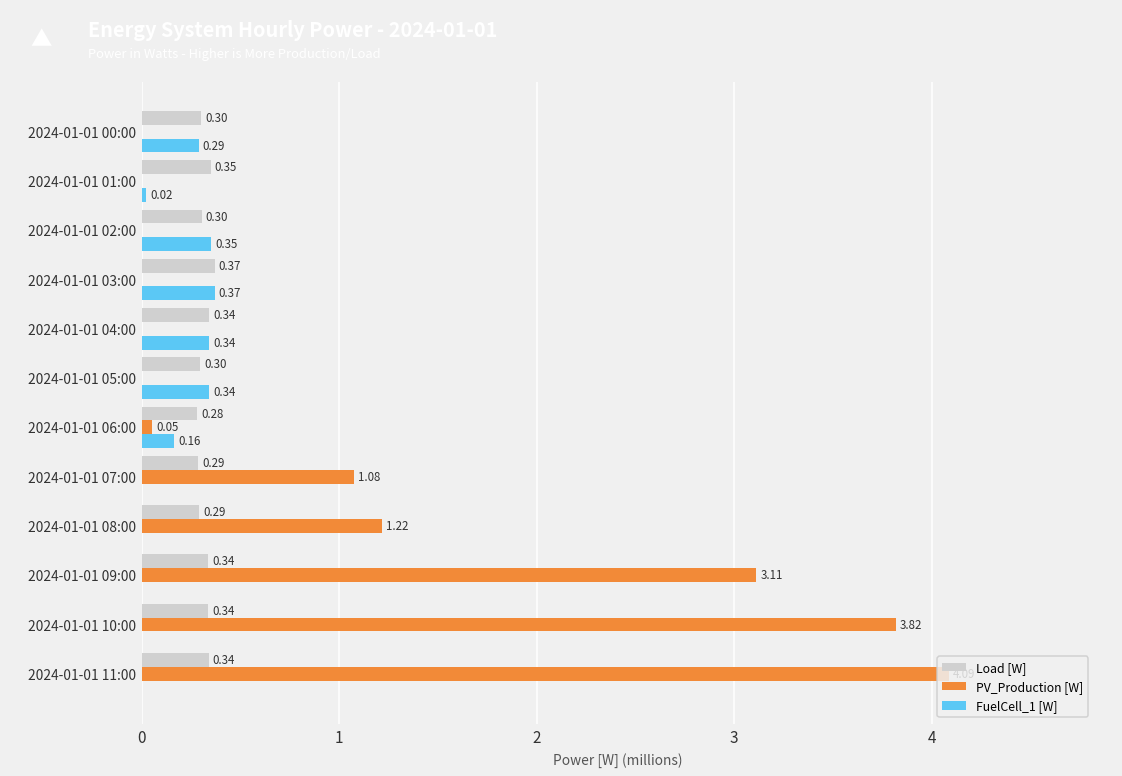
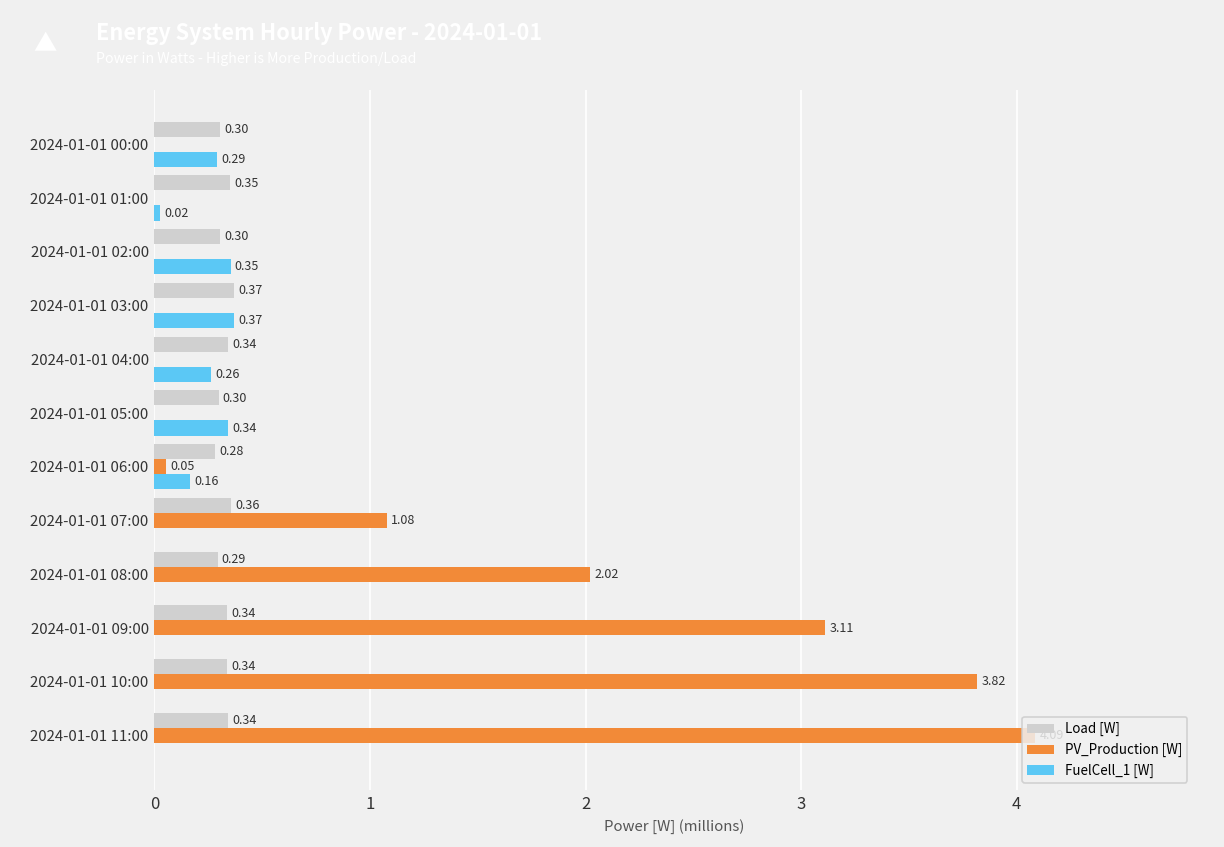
  {
    "Load [W]": {
      "2024-01-01 00:00": 0.30,
      "2024-01-01 01:00": 0.35,
      "2024-01-01 02:00": 0.30,
      "2024-01-01 03:00": 0.37,
      "2024-01-01 04:00": 0.34,
      "2024-01-01 05:00": 0.30,
      "2024-01-01 06:00": 0.28,
-     "2024-01-01 07:00": 0.29,
+     "2024-01-01 07:00": 0.36,
      "2024-01-01 08:00": 0.29,
      "2024-01-01 09:00": 0.34,
      "2024-01-01 10:00": 0.34,
      "2024-01-01 11:00": 0.34
    },
    "PV_Production [W]": {
      "2024-01-01 06:00": 0.05,
      "2024-01-01 07:00": 1.08,
-     "2024-01-01 08:00": 1.22,
+     "2024-01-01 08:00": 2.02,
      "2024-01-01 09:00": 3.11,
      "2024-01-01 10:00": 3.82
    },
    "FuelCell_1 [W]": {
      "2024-01-01 00:00": 0.29,
      "2024-01-01 01:00": 0.02,
      "2024-01-01 02:00": 0.35,
      "2024-01-01 03:00": 0.37,
-     "2024-01-01 04:00": 0.34,
+     "2024-01-01 04:00": 0.26,
      "2024-01-01 05:00": 0.34,
      "2024-01-01 06:00": 0.16
    }
  }
